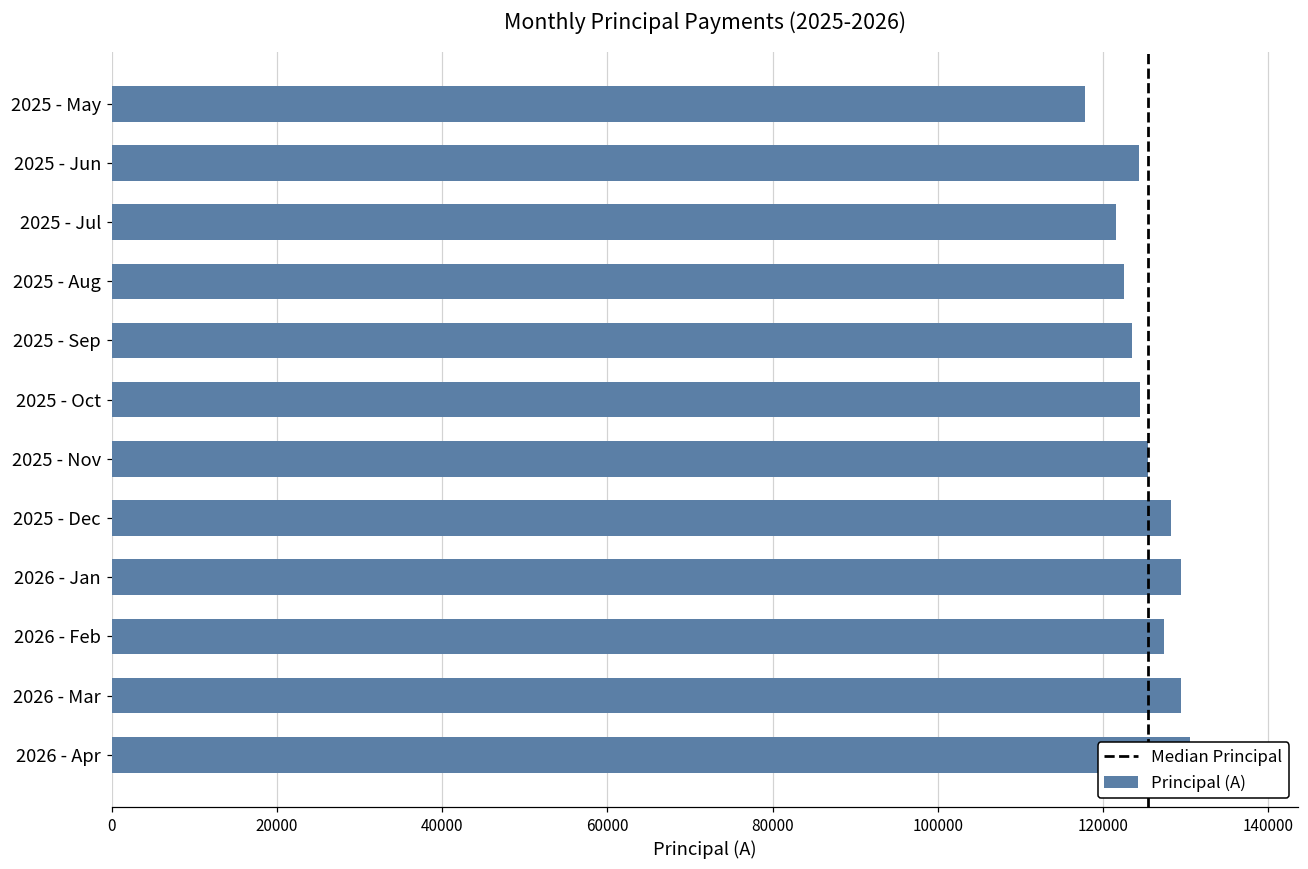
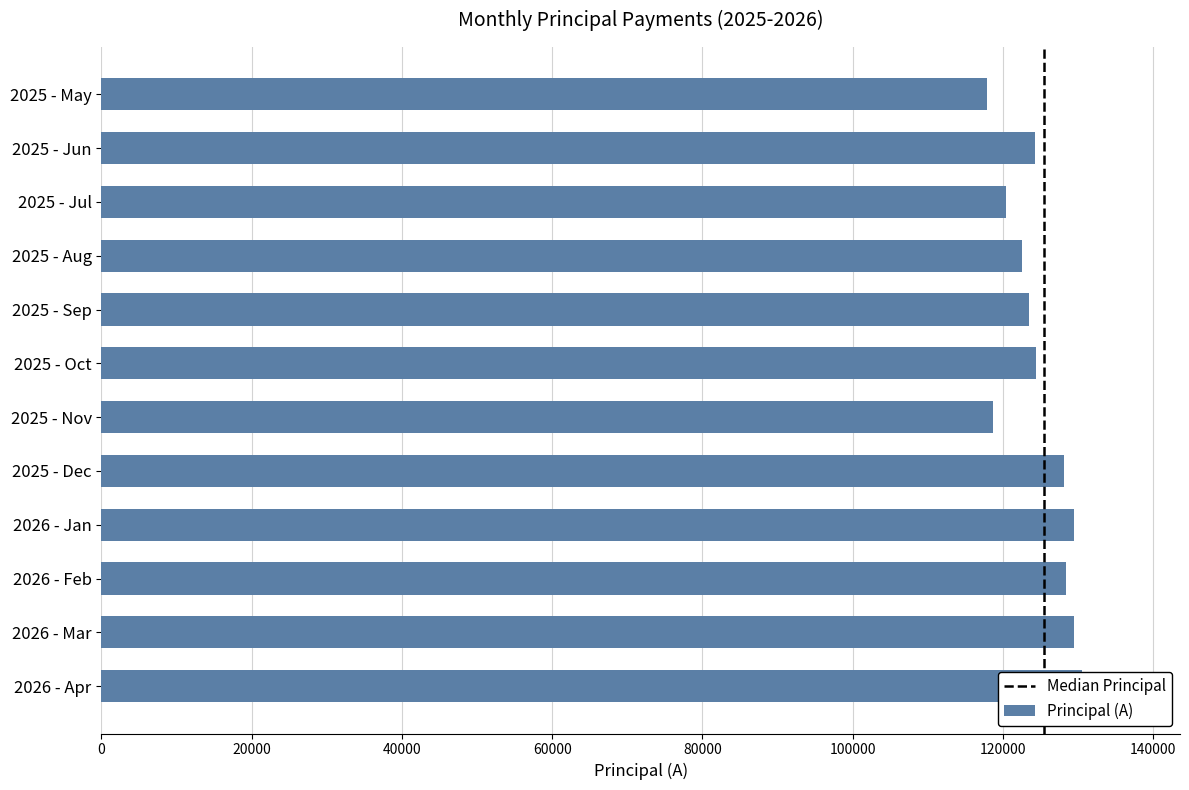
  {
    "2025 - May": 118000,
    "2025 - Jun": 124000,
-   "2025 - Jul": 122000,
+   "2025 - Jul": 120000,
    "2025 - Aug": 123000,
    "2025 - Sep": 123000,
    "2025 - Oct": 124000,
-   "2025 - Nov": 125000,
+   "2025 - Nov": 119000,
    "2025 - Dec": 128000,
    "2026 - Jan": 129000,
-   "2026 - Feb": 127000,
+   "2026 - Feb": 128000,
    "2026 - Mar": 129000
  }
